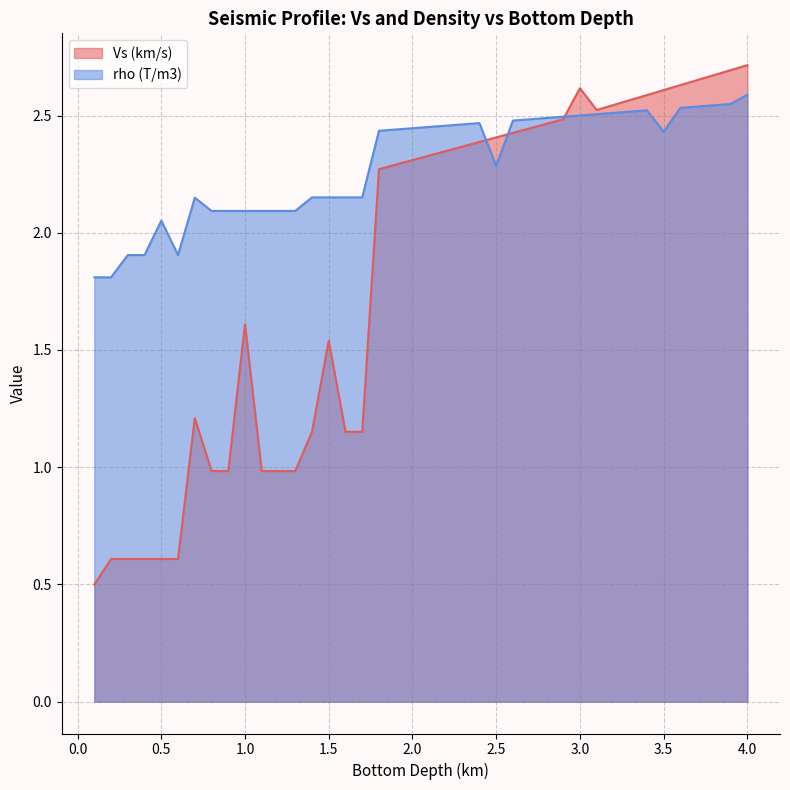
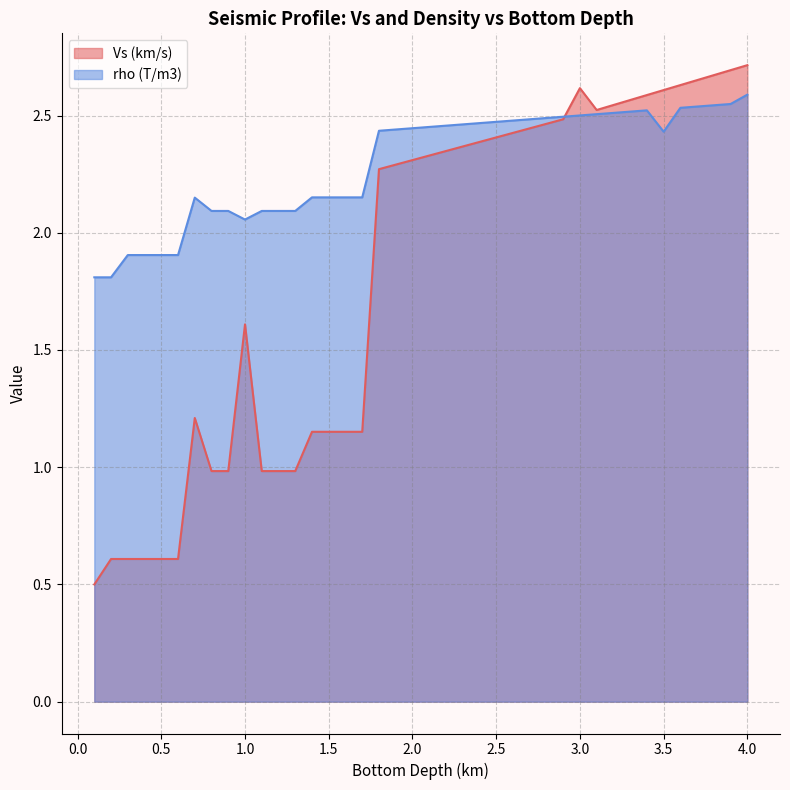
  {
    "Vs (km/s)": {
      "0.5": 0.61,
      "1.0": 1.61,
-     "1.5": 1.54,
+     "1.5": 1.15,
      "2.0": 2.31,
      "2.5": 2.41,
      "3.0": 2.62,
      "3.5": 2.61,
      "4.0": 2.71
    },
    "rho (T/m3)": {
-     "0.5": 2.05,
-     "1.0": 2.09,
+     "0.5": 1.91,
+     "1.0": 2.06,
      "1.5": 2.15,
      "2.0": 2.45,
-     "2.5": 2.29,
+     "2.5": 2.47,
      "3.0": 2.50,
      "3.5": 2.43,
      "4.0": 2.59
    }
  }
